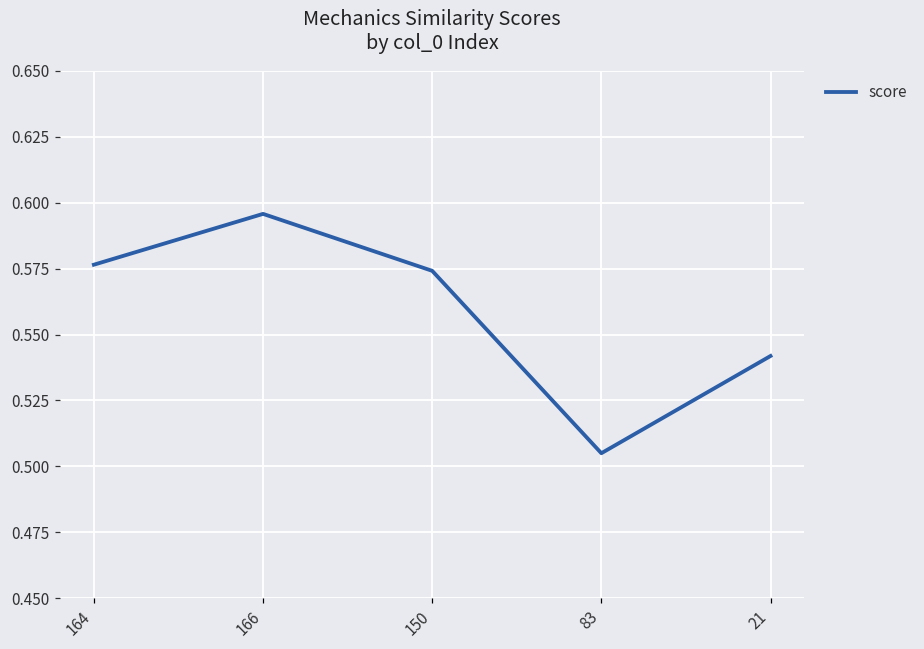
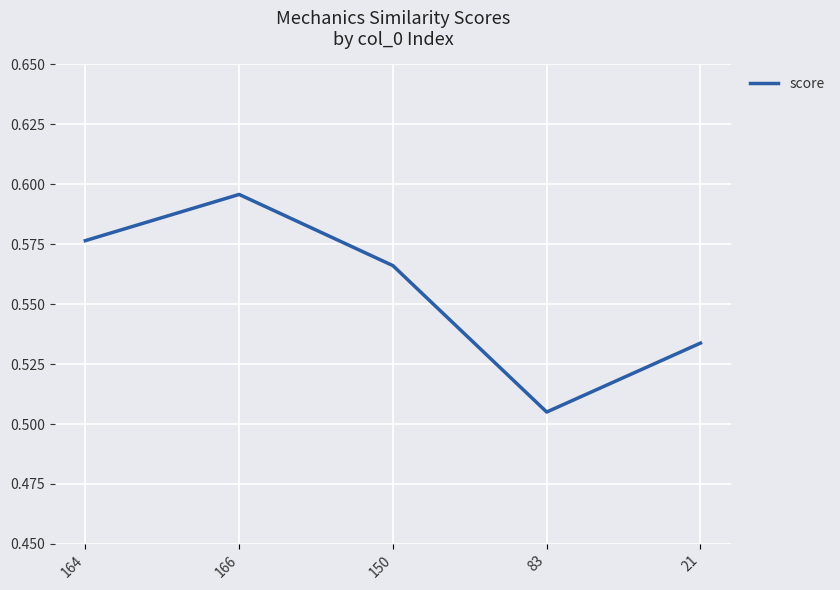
  {
    "164": 0.576,
    "166": 0.596,
-   "150": 0.574,
+   "150": 0.566,
    "83": 0.505,
-   "21": 0.542
+   "21": 0.534
  }
